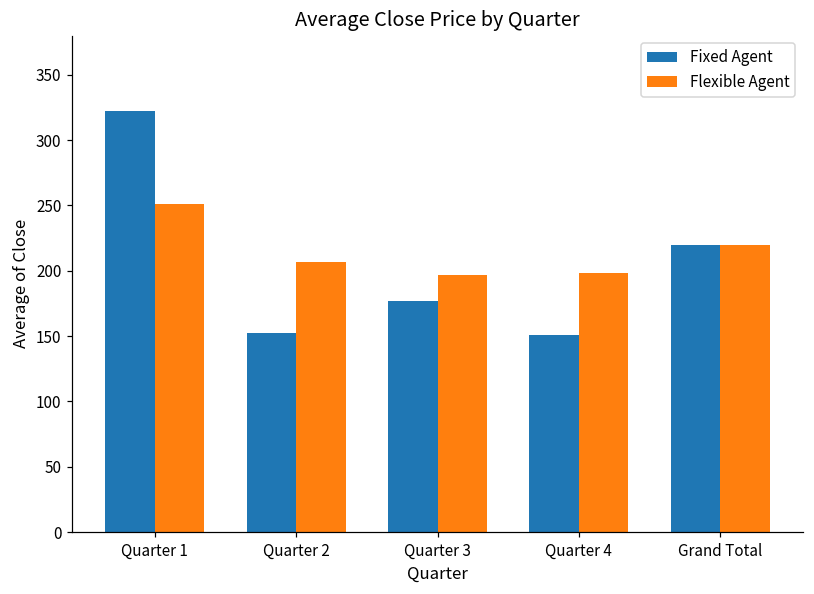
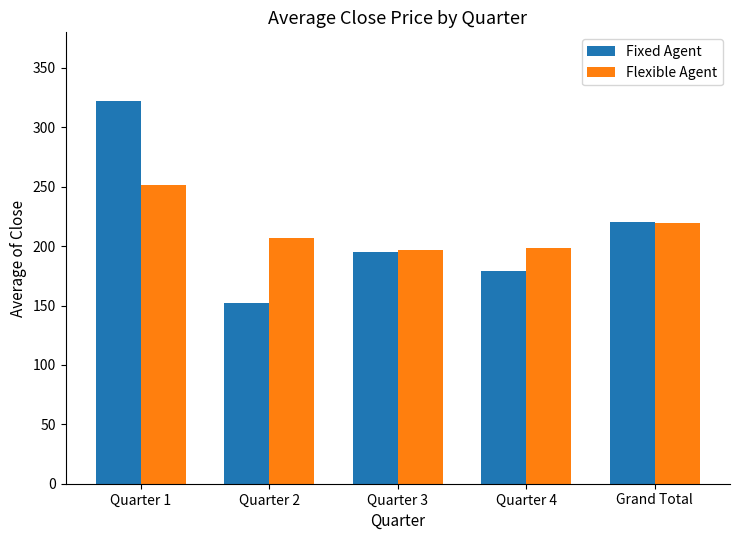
  {
    "Fixed Agent": {
      "Quarter 1": 322,
      "Quarter 2": 152,
-     "Quarter 3": 177,
-     "Quarter 4": 151,
+     "Quarter 3": 195,
+     "Quarter 4": 179,
      "Grand Total": 220
    },
    "Flexible Agent": {
      "Quarter 1": 251,
      "Quarter 2": 207,
      "Quarter 3": 197,
      "Quarter 4": 198,
      "Grand Total": 219
    }
  }
